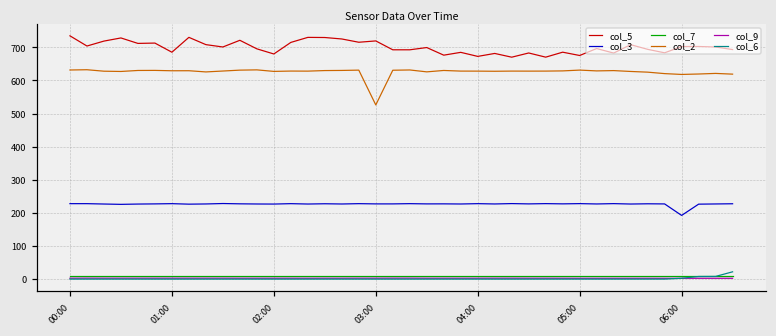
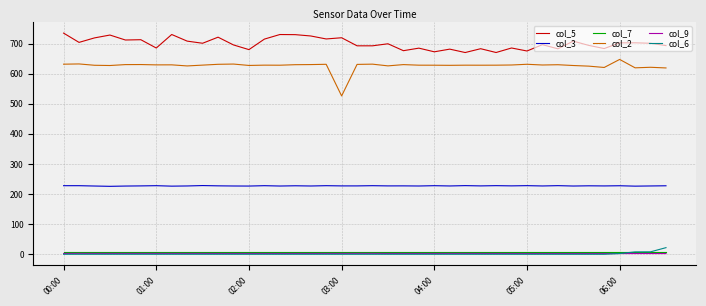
  {
    "col_5": {
      "00:00": 730,
      "01:00": 690,
      "02:00": 680,
      "03:00": 720,
      "04:00": 670,
      "05:00": 680
    },
    "col_3": {
      "00:00": 230,
      "01:00": 230,
      "02:00": 230,
      "03:00": 230,
      "04:00": 230,
      "05:00": 230,
-     "06:00": 190
+     "06:00": 230
    },
    "col_2": {
      "00:00": 630,
      "01:00": 630,
      "02:00": 630,
      "03:00": 530,
      "04:00": 630,
      "05:00": 630,
-     "06:00": 620
+     "06:00": 650
    }
  }
